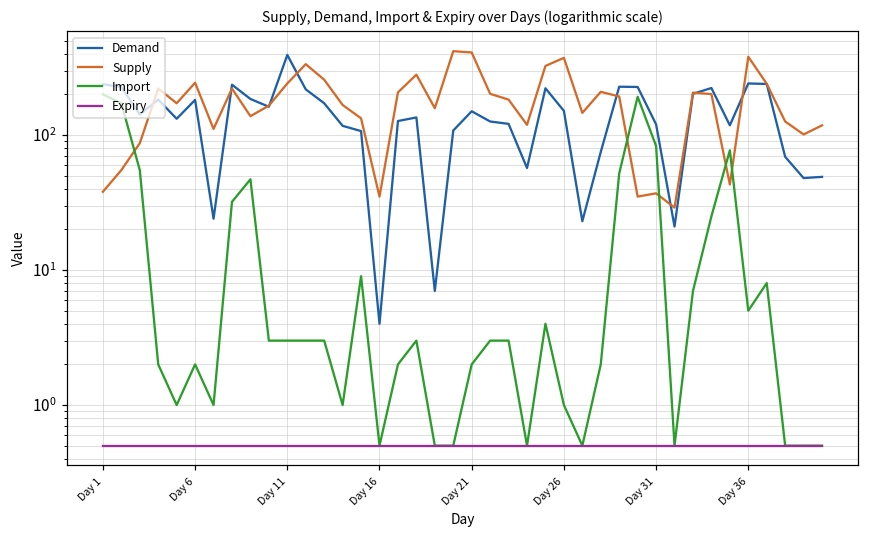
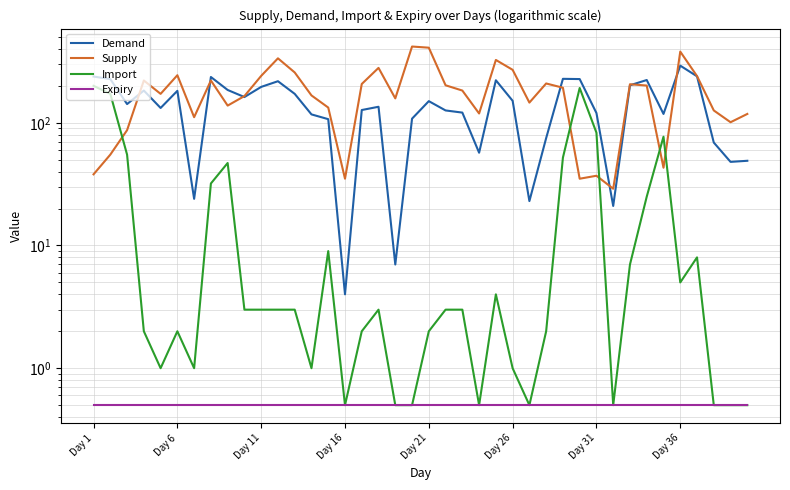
  {
    "Demand": {
      "Day 6": 180,
-     "Day 11": 390,
+     "Day 11": 200,
      "Day 16": 4,
      "Day 21": 150,
      "Day 26": 150,
      "Day 31": 120,
-     "Day 36": 240
+     "Day 36": 290
    },
    "Supply": {
      "Day 1": 38,
      "Day 6": 240,
      "Day 11": 240,
      "Day 16": 35,
      "Day 21": 410,
-     "Day 26": 370,
+     "Day 26": 270,
      "Day 31": 37,
      "Day 36": 380
    },
    "Import": {
      "Day 6": 2,
      "Day 11": 3,
      "Day 21": 2,
      "Day 26": 1,
      "Day 31": 80,
      "Day 36": 5
    },
    "Expiry": {
      "Day 1": 0.50,
      "Day 6": 0.50,
      "Day 11": 0.50,
      "Day 21": 0.50,
      "Day 26": 0.50,
      "Day 31": 0.50,
      "Day 36": 0.50
    }
  }
